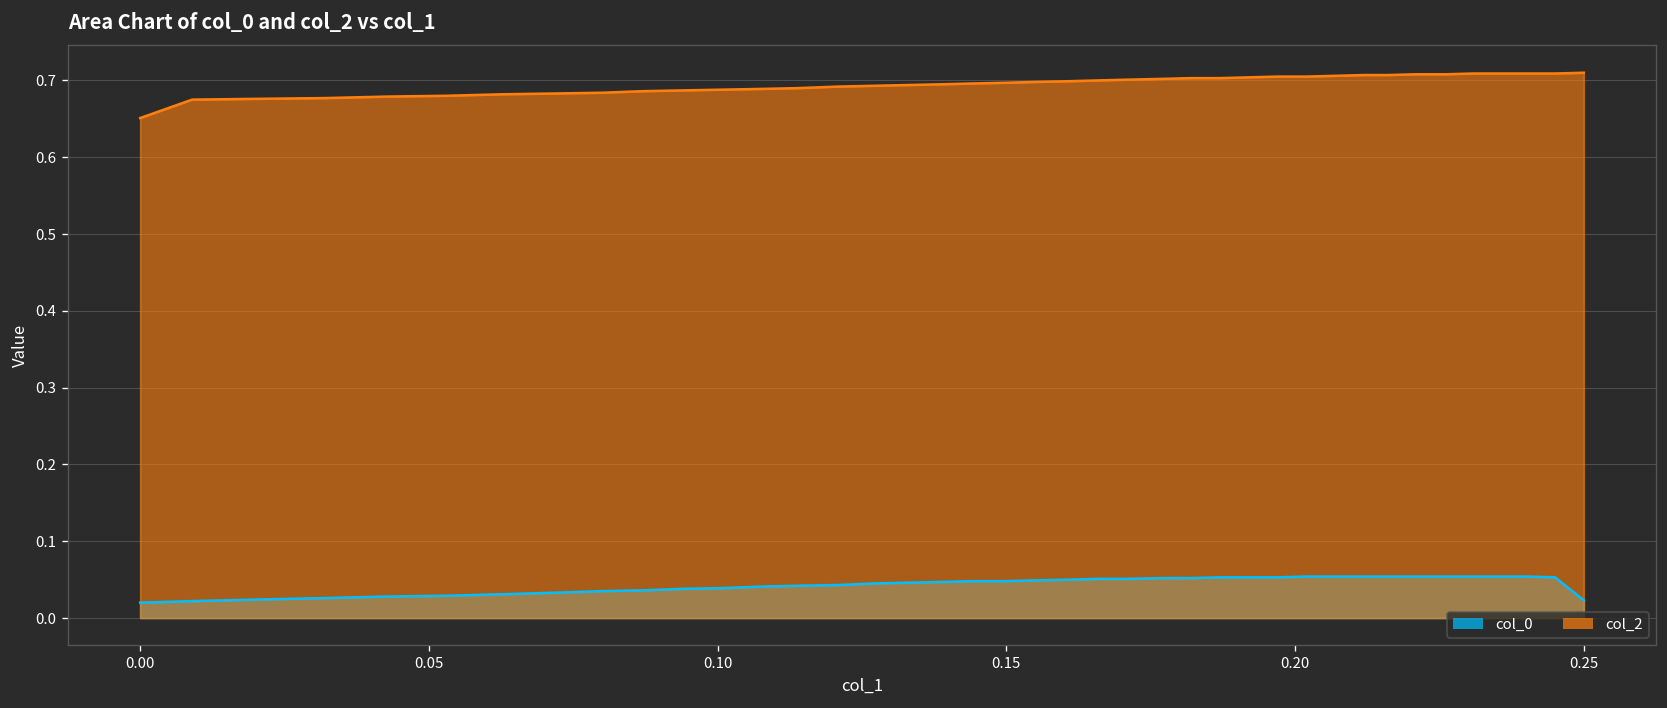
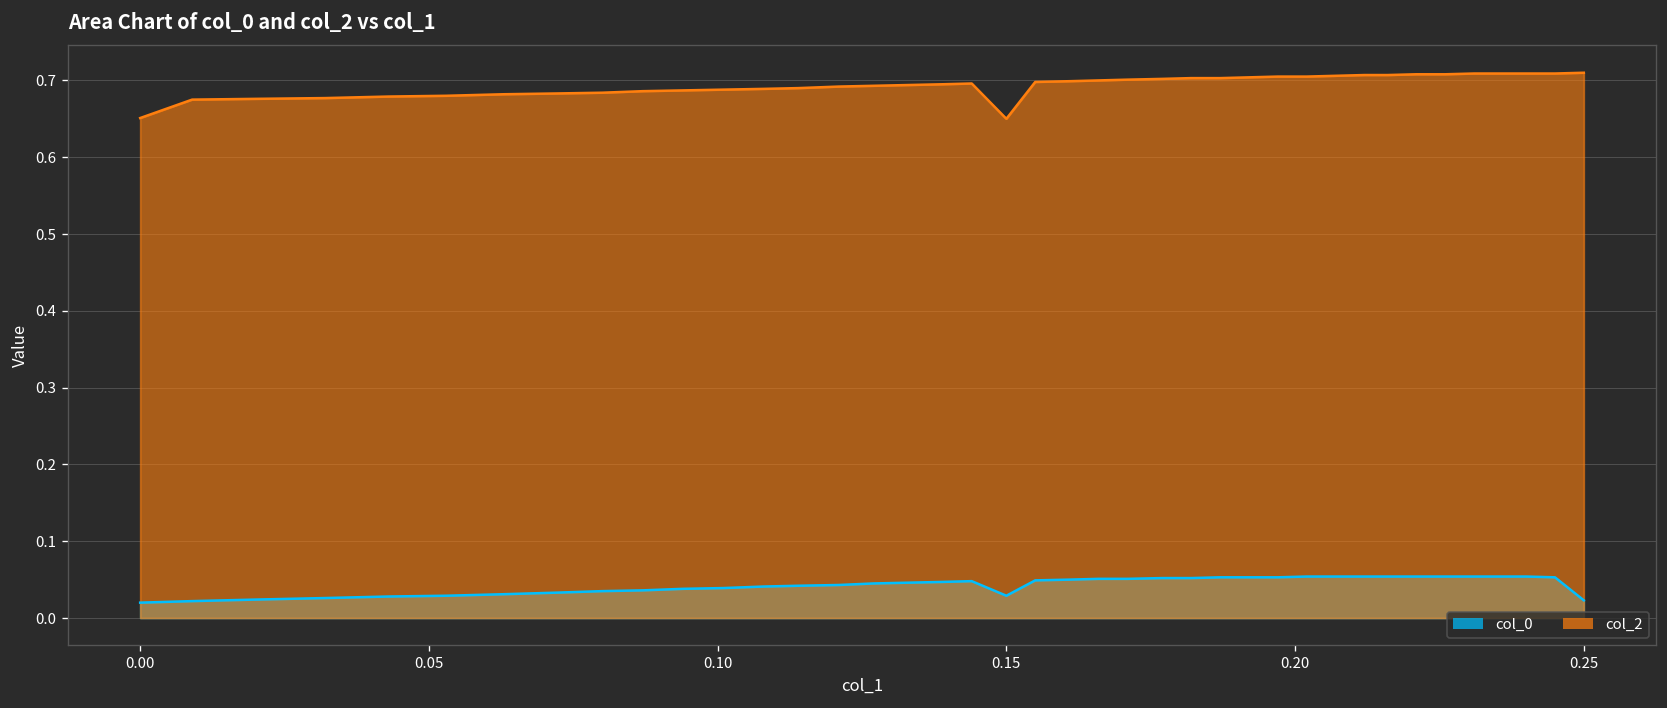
  {
    "col_0": {
      "0.00": 0.02,
-     "0.15": 0.05,
+     "0.15": 0.03,
      "0.25": 0.02
    },
    "col_2": {
      "0.00": 0.65,
-     "0.15": 0.70,
+     "0.15": 0.65,
      "0.25": 0.71
    }
  }
